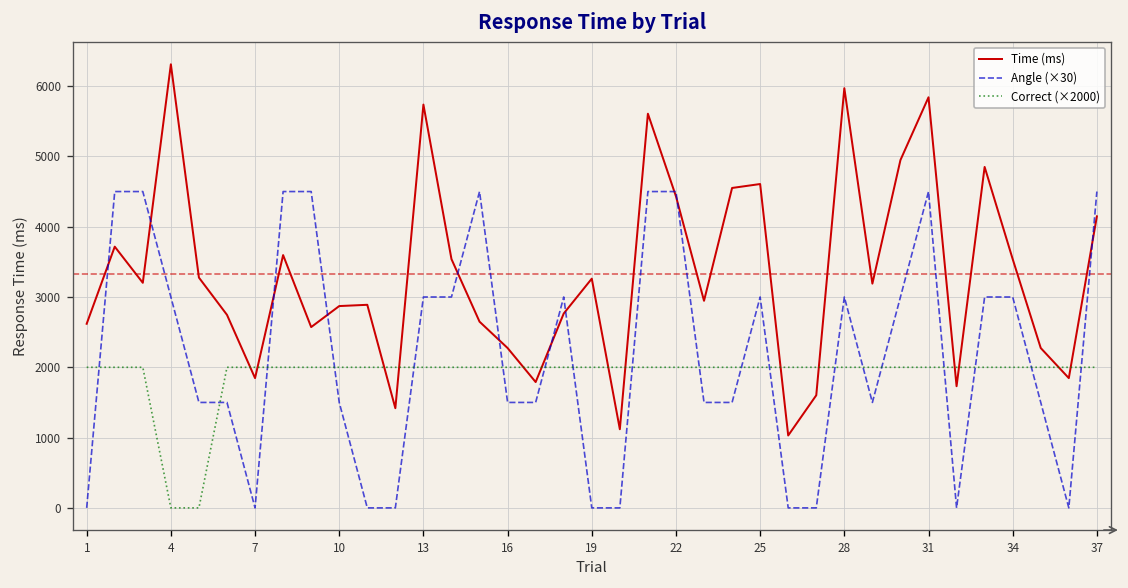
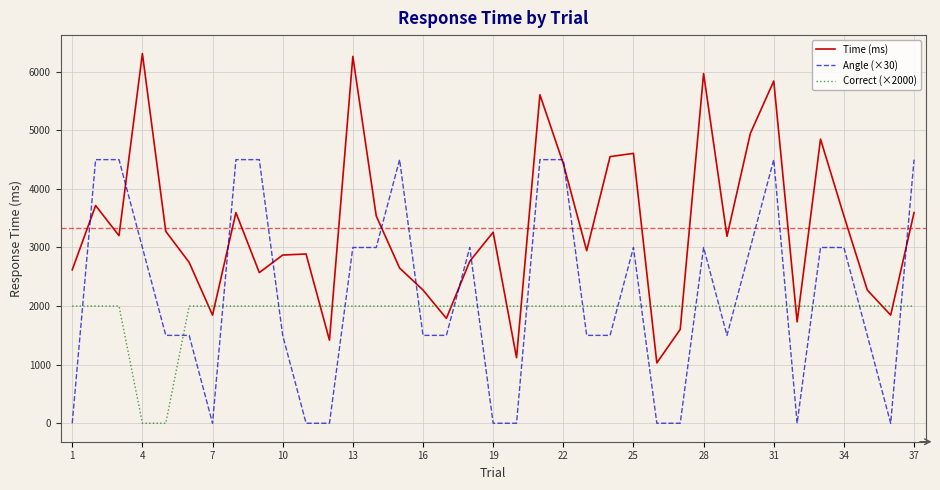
  {
    "Time (ms)": {
      "1": 2600,
      "4": 6300,
      "7": 1800,
      "10": 2900,
-     "13": 5700,
+     "13": 6300,
      "16": 2300,
      "19": 3300,
      "22": 4400,
      "25": 4600,
      "28": 6000,
      "31": 5800,
      "34": 3500,
-     "37": 4100
+     "37": 3600
    },
    "Angle (×30)": {
      "1": 0,
      "4": 3000,
      "7": 0,
      "10": 1500,
      "13": 3000,
      "16": 1500,
      "19": 0,
      "22": 4500,
      "25": 3000,
      "28": 3000,
      "31": 4500,
      "34": 3000,
      "37": 4500
    },
    "Correct (×2000)": {
      "1": 2000,
      "4": 0,
      "7": 2000,
      "10": 2000,
      "13": 2000,
      "16": 2000,
      "19": 2000,
      "22": 2000,
      "25": 2000,
      "28": 2000,
      "31": 2000,
      "34": 2000,
      "37": 2000
    }
  }
